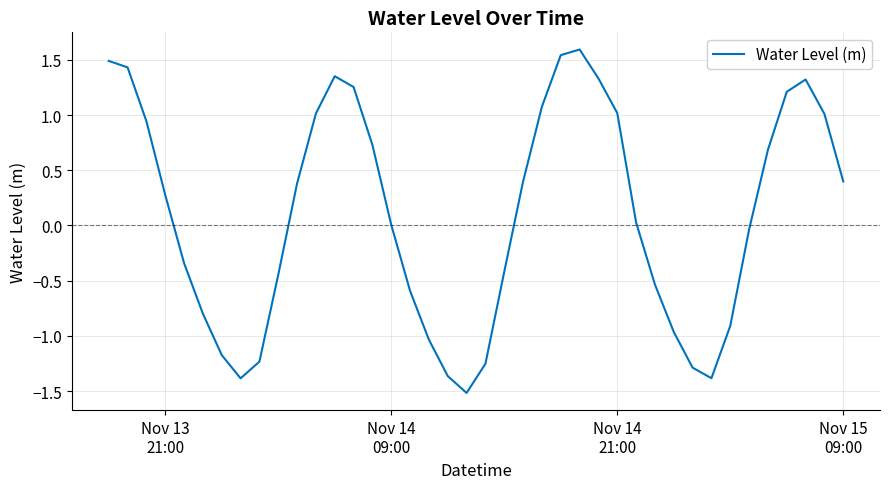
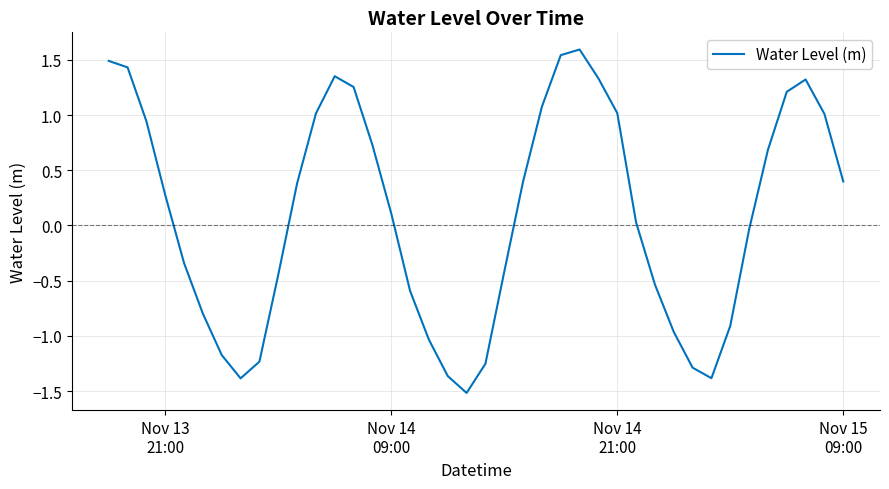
  {
    "Nov 13 21:00": 0.27,
-   "Nov 14 09:00": 0.01,
+   "Nov 14 09:00": 0.11,
    "Nov 14 21:00": 1.02,
    "Nov 15 09:00": 0.40
  }
